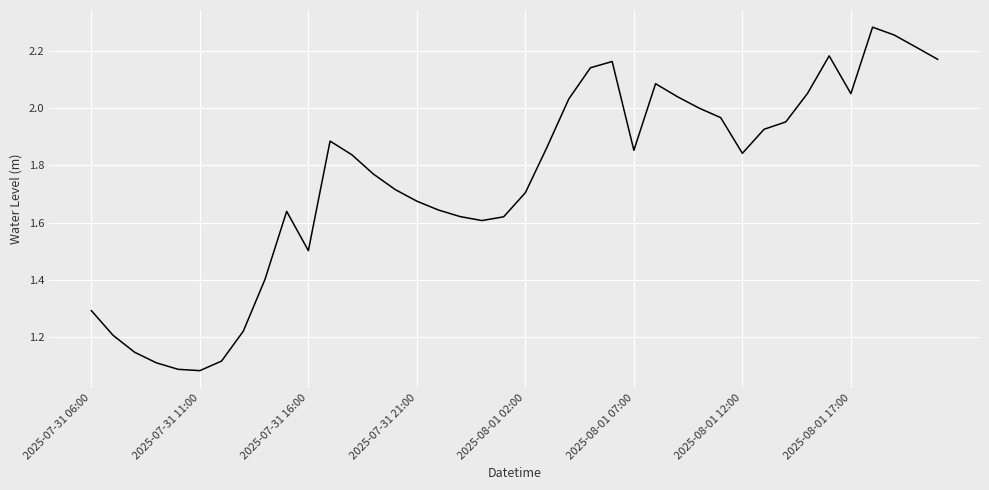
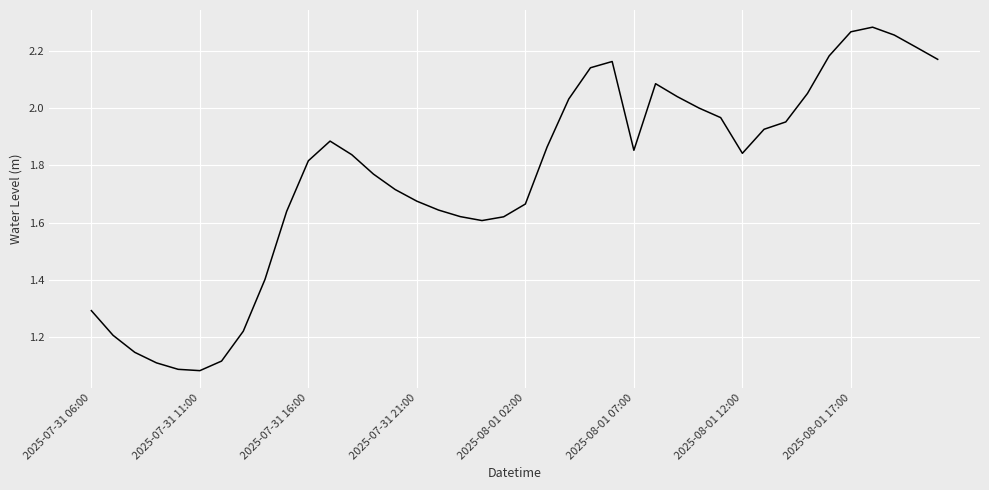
  {
    "2025-07-31 06:00": 1.29,
    "2025-07-31 11:00": 1.08,
-   "2025-07-31 16:00": 1.50,
+   "2025-07-31 16:00": 1.82,
    "2025-07-31 21:00": 1.67,
-   "2025-08-01 02:00": 1.70,
+   "2025-08-01 02:00": 1.66,
    "2025-08-01 07:00": 1.85,
    "2025-08-01 12:00": 1.84,
-   "2025-08-01 17:00": 2.05
+   "2025-08-01 17:00": 2.27
  }
